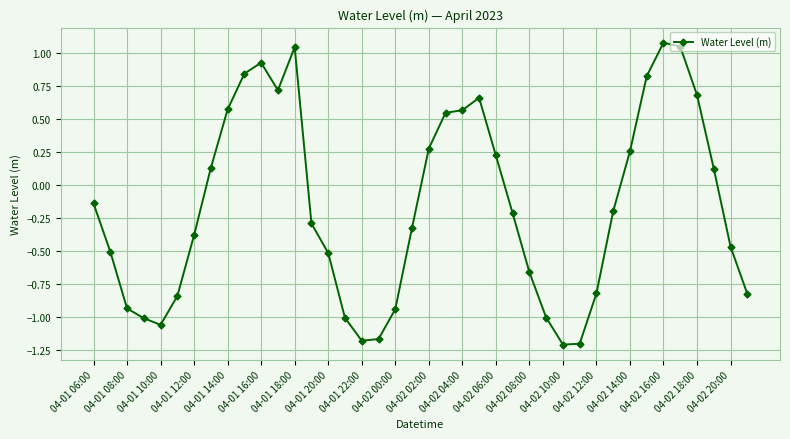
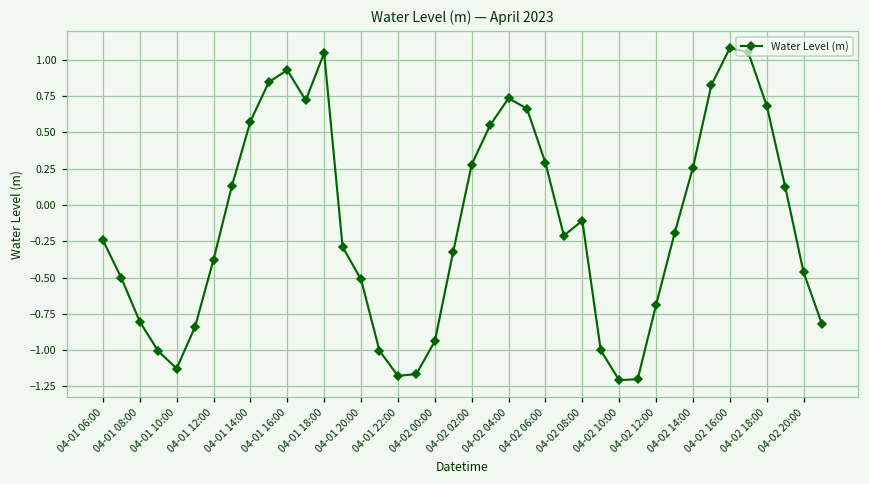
  {
-   "04-01 06:00": -0.14,
-   "04-01 08:00": -0.93,
-   "04-01 10:00": -1.06,
+   "04-01 06:00": -0.24,
+   "04-01 08:00": -0.80,
+   "04-01 10:00": -1.13,
    "04-01 12:00": -0.38,
    "04-01 14:00": 0.58,
    "04-01 16:00": 0.93,
    "04-01 18:00": 1.05,
    "04-01 20:00": -0.51,
    "04-01 22:00": -1.18,
    "04-02 00:00": -0.94,
    "04-02 02:00": 0.28,
-   "04-02 04:00": 0.57,
-   "04-02 06:00": 0.23,
-   "04-02 08:00": -0.66,
+   "04-02 04:00": 0.74,
+   "04-02 06:00": 0.29,
+   "04-02 08:00": -0.11,
    "04-02 10:00": -1.21,
-   "04-02 12:00": -0.82,
+   "04-02 12:00": -0.69,
    "04-02 14:00": 0.26,
    "04-02 16:00": 1.08,
    "04-02 18:00": 0.68,
    "04-02 20:00": -0.46
  }
